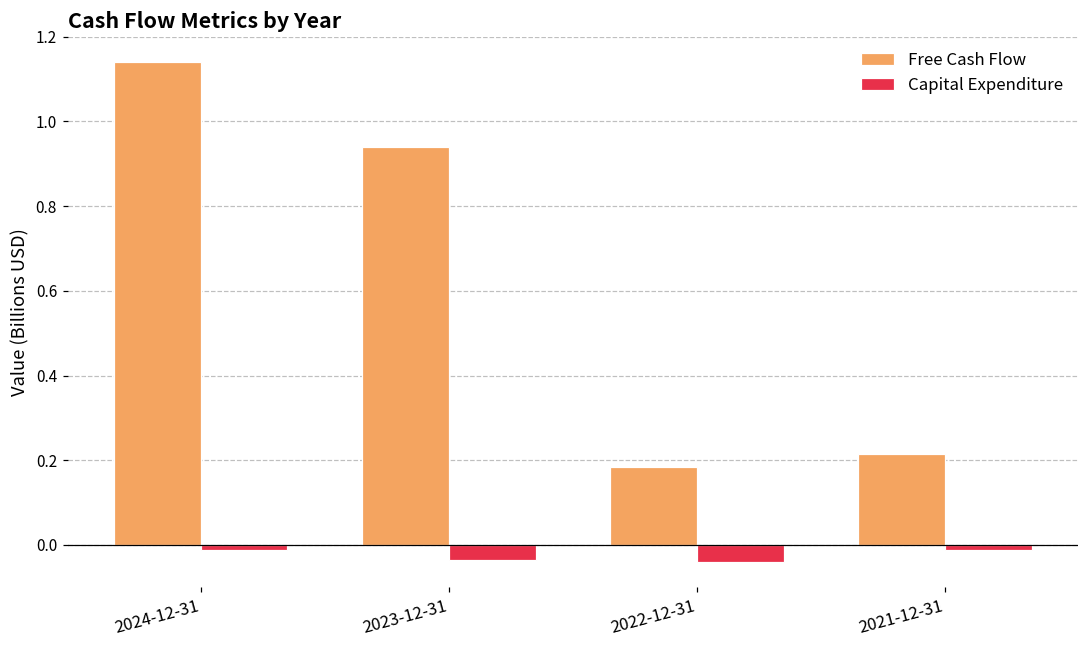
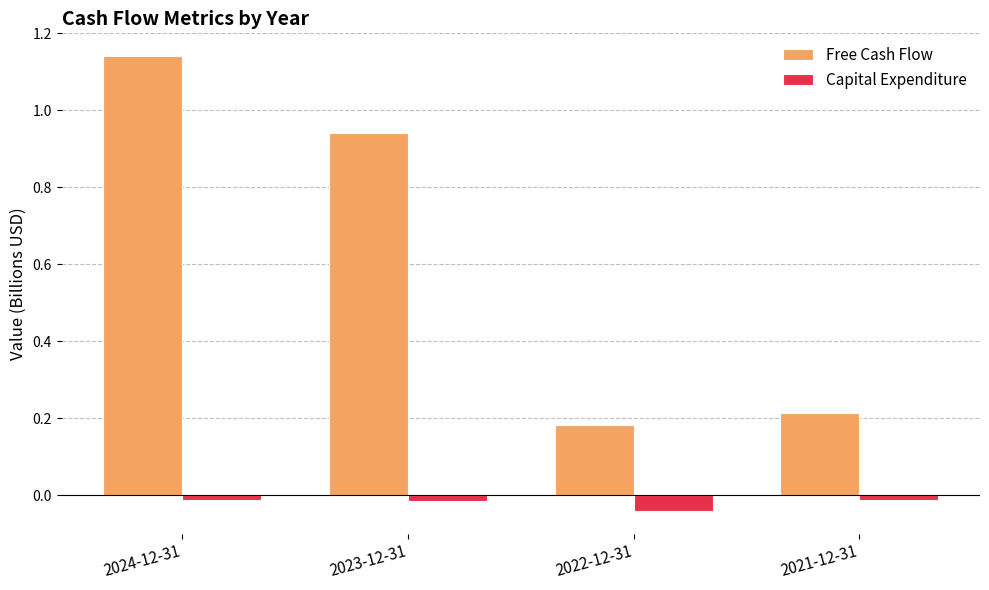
  {
    "Free Cash Flow": {
      "2024-12-31": 1.14,
      "2023-12-31": 0.94,
      "2022-12-31": 0.18,
      "2021-12-31": 0.21
    },
    "Capital Expenditure": {
      "2024-12-31": -0.01,
-     "2023-12-31": -0.04,
+     "2023-12-31": -0.02,
      "2022-12-31": -0.04,
      "2021-12-31": -0.01
    }
  }
